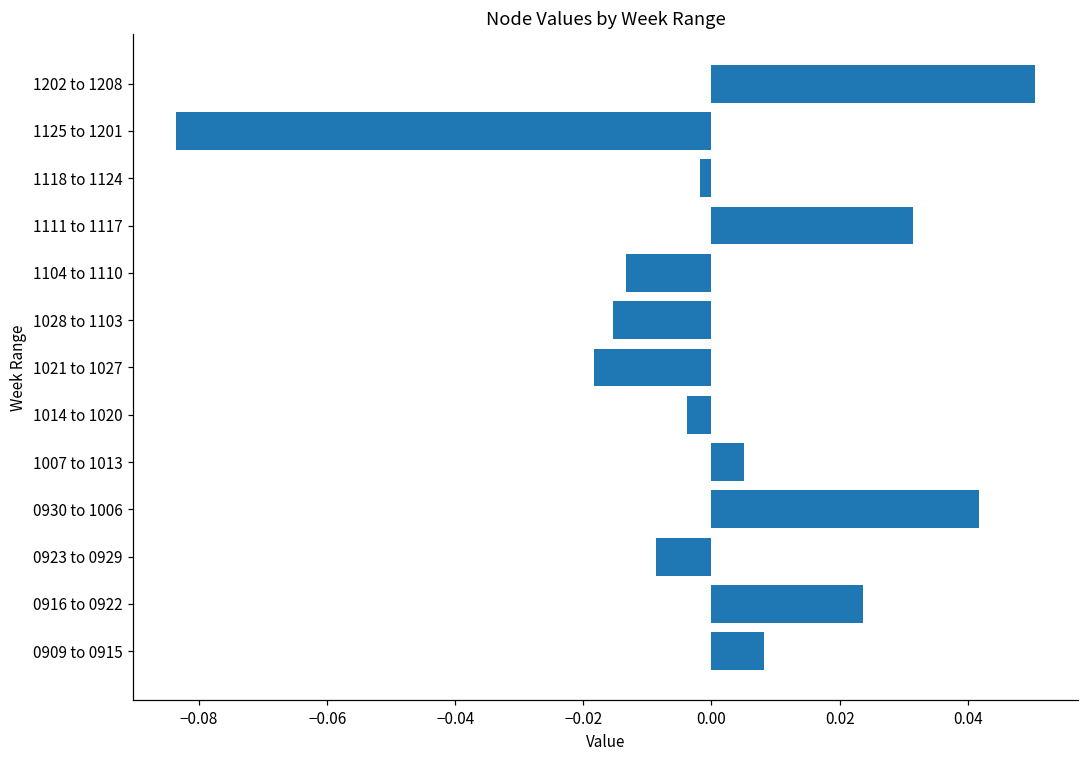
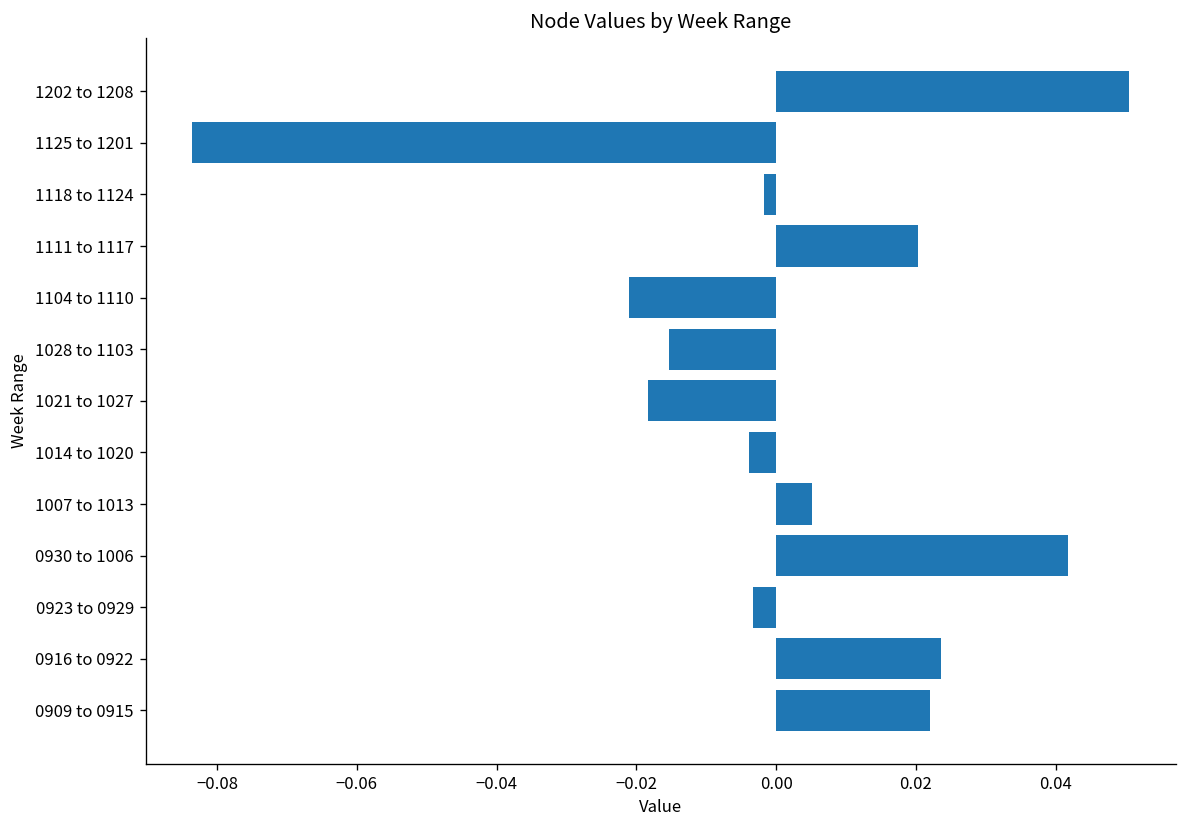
  {
    "1202 to 1208": 0.051,
    "1125 to 1201": -0.084,
    "1118 to 1124": -0.002,
-   "1111 to 1117": 0.031,
-   "1104 to 1110": -0.013,
+   "1111 to 1117": 0.020,
+   "1104 to 1110": -0.021,
    "1028 to 1103": -0.015,
    "1021 to 1027": -0.018,
    "1014 to 1020": -0.004,
    "1007 to 1013": 0.005,
    "0930 to 1006": 0.042,
-   "0923 to 0929": -0.009,
+   "0923 to 0929": -0.003,
    "0916 to 0922": 0.024,
-   "0909 to 0915": 0.008
+   "0909 to 0915": 0.022
  }
